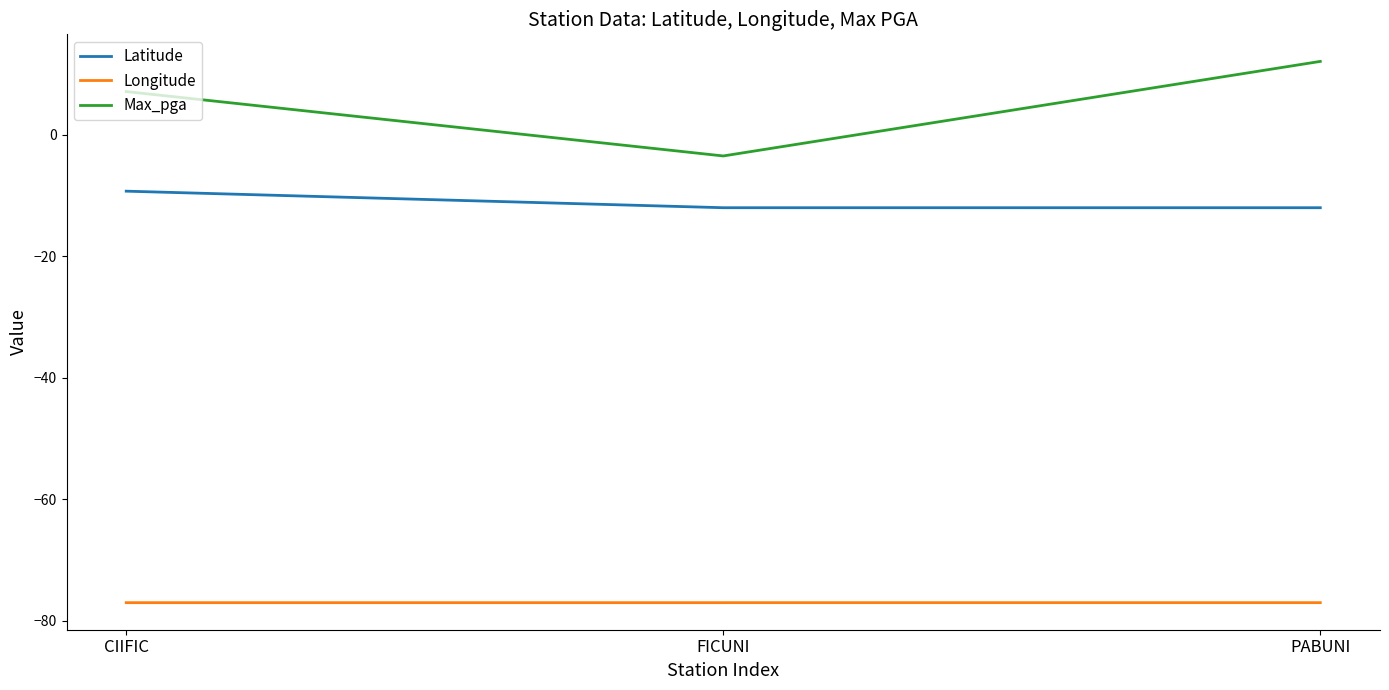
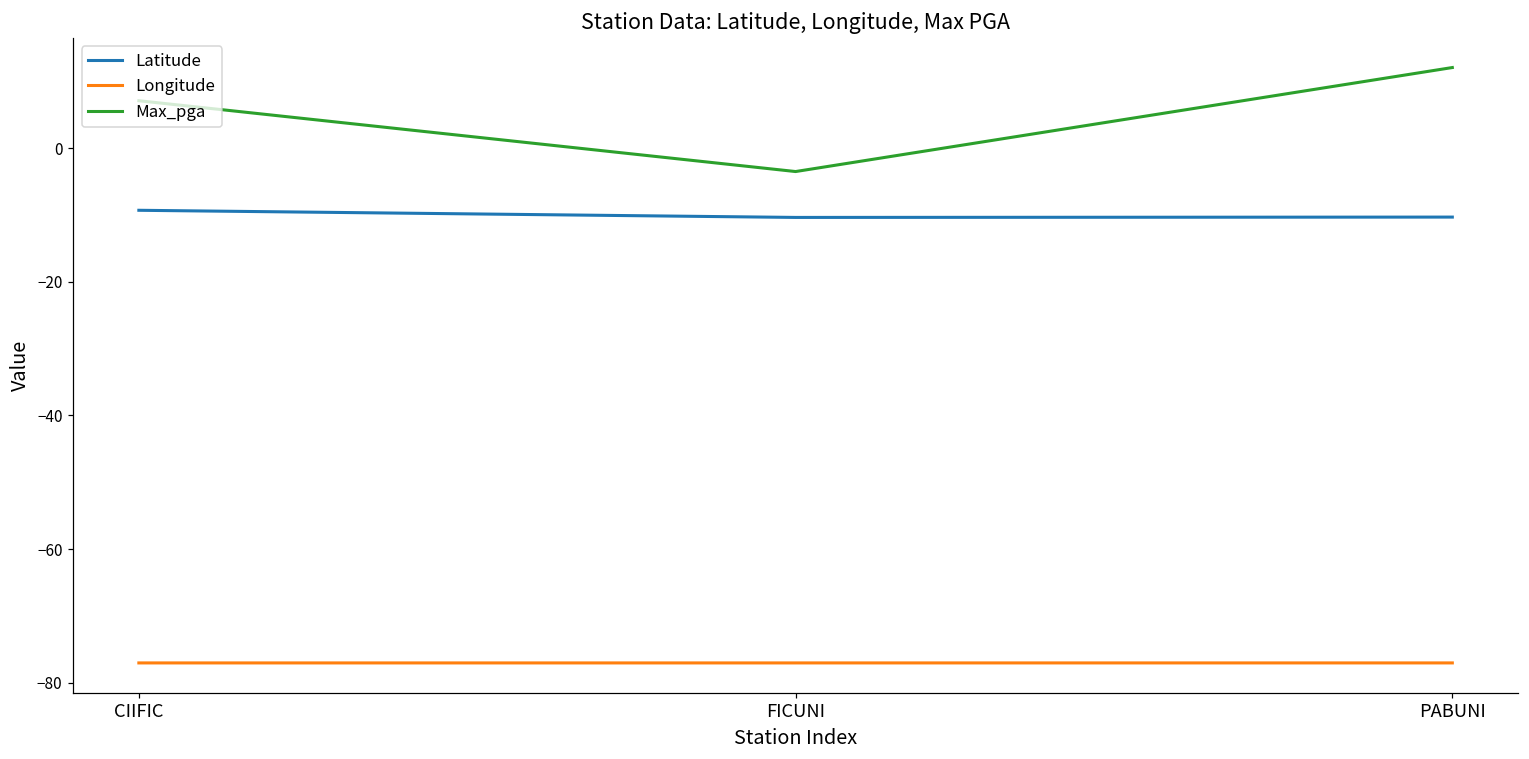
  {
    "Latitude": {
      "CIIFIC": -9,
-     "FICUNI": -12,
-     "PABUNI": -12
+     "FICUNI": -10,
+     "PABUNI": -10
    },
    "Longitude": {
      "CIIFIC": -77,
      "FICUNI": -77,
      "PABUNI": -77
    },
    "Max_pga": {
      "FICUNI": -3,
      "PABUNI": 12
    }
  }
